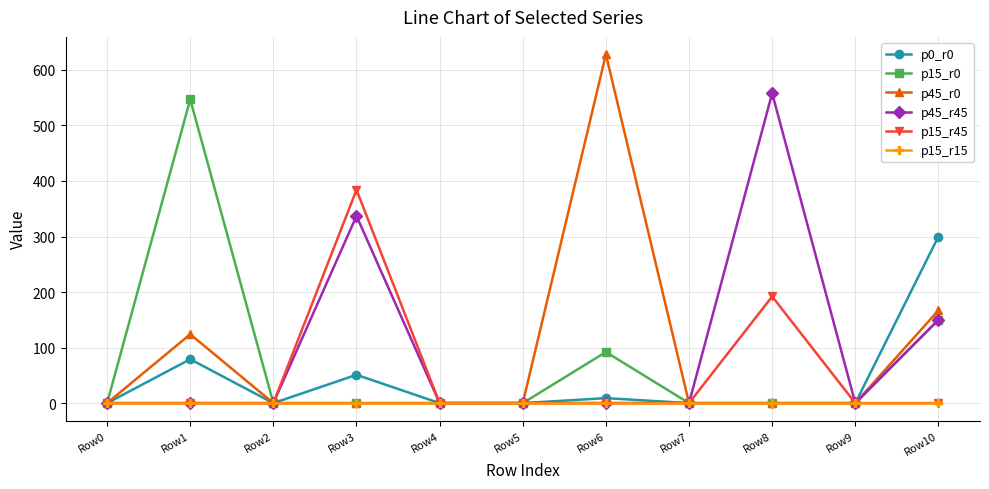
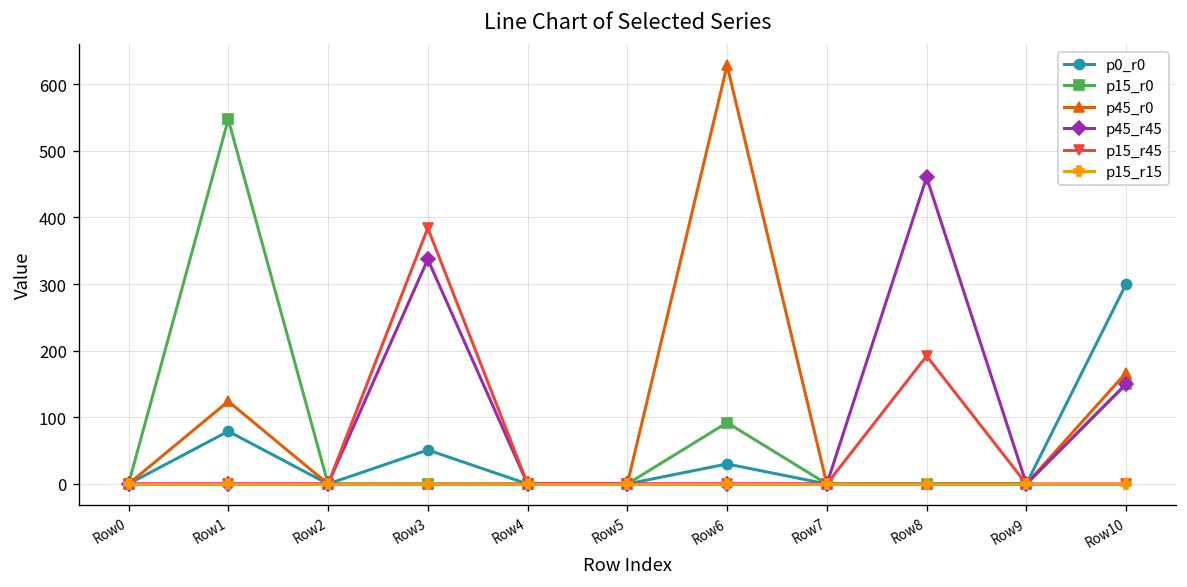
  {
    "p0_r0": {
      "Row1": 80,
      "Row3": 50,
-     "Row6": 10,
+     "Row6": 30,
      "Row10": 300
    },
    "p15_r0": {
      "Row1": 550,
      "Row6": 90
    },
    "p45_r0": {
      "Row1": 120,
      "Row6": 630,
      "Row10": 170
    },
    "p45_r45": {
      "Row3": 340,
-     "Row8": 560
+     "Row8": 460
    },
    "p15_r45": {
      "Row3": 380,
      "Row8": 190
    }
  }
